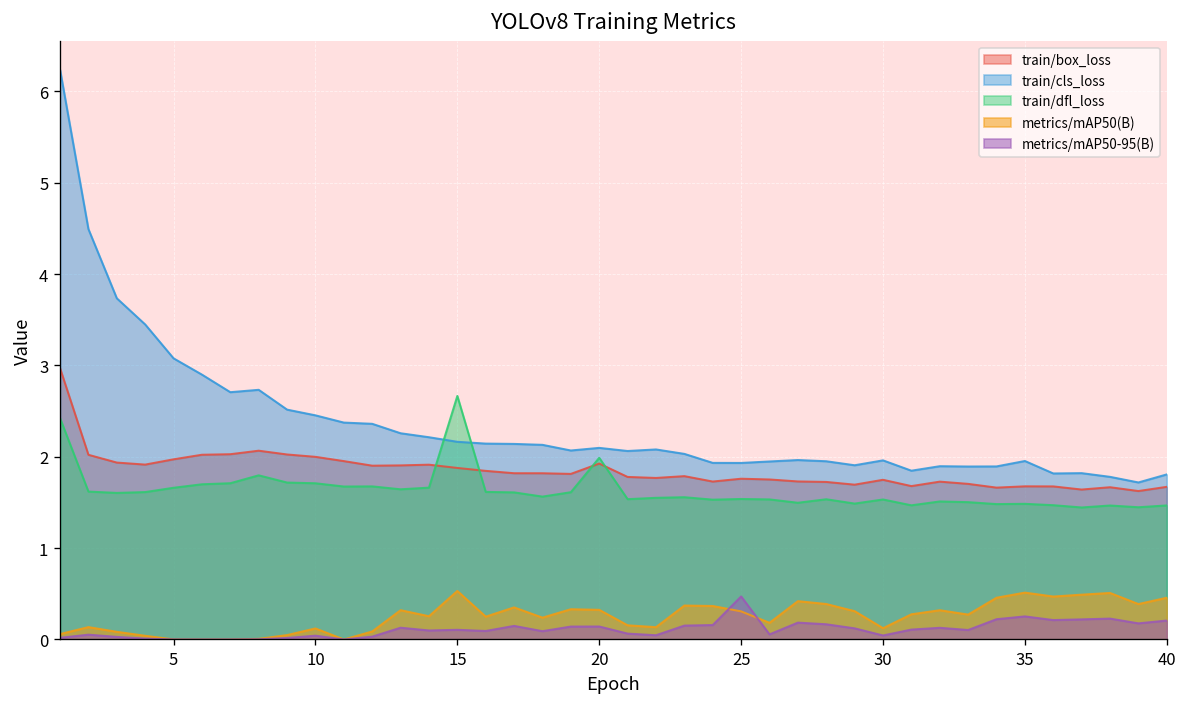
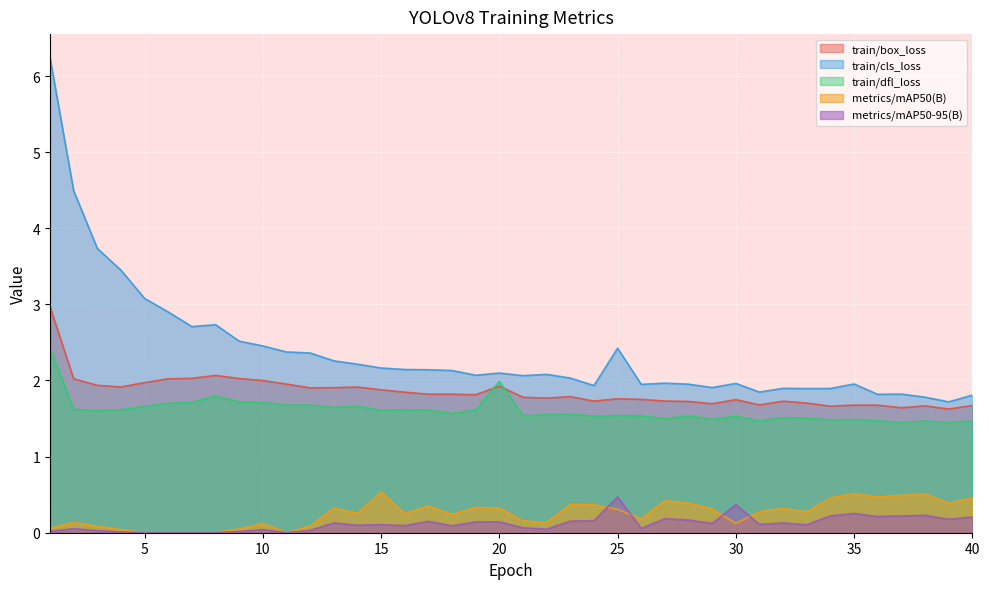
  {
    "train/box_loss": {
      "5": 2.0,
      "10": 2.0,
      "15": 1.9,
      "20": 1.9,
      "25": 1.8,
      "30": 1.7,
      "35": 1.7,
      "40": 1.7
    },
    "train/cls_loss": {
      "5": 3.1,
      "10": 2.5,
      "15": 2.2,
      "20": 2.1,
-     "25": 1.9,
+     "25": 2.4,
      "30": 2.0,
      "35": 2.0,
      "40": 1.8
    },
    "train/dfl_loss": {
      "5": 1.7,
      "10": 1.7,
-     "15": 2.7,
+     "15": 1.6,
      "20": 2.0,
      "25": 1.5,
      "30": 1.5,
      "35": 1.5,
      "40": 1.5
    },
    "metrics/mAP50(B)": {
      "10": 0.1,
      "15": 0.5,
      "20": 0.3,
      "25": 0.3,
      "30": 0.1,
      "35": 0.5,
      "40": 0.5
    },
    "metrics/mAP50-95(B)": {
      "10": 0.0,
      "15": 0.1,
      "20": 0.1,
      "25": 0.5,
-     "30": 0.0,
+     "30": 0.4,
      "35": 0.3,
      "40": 0.2
    }
  }
